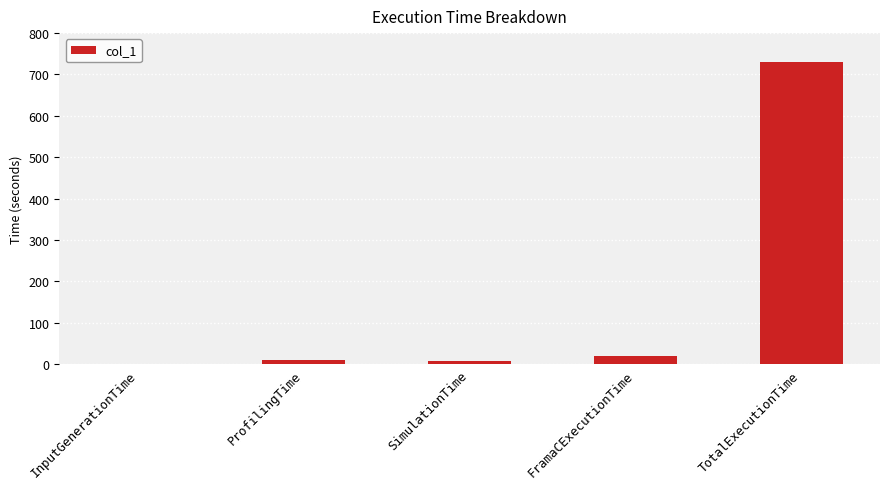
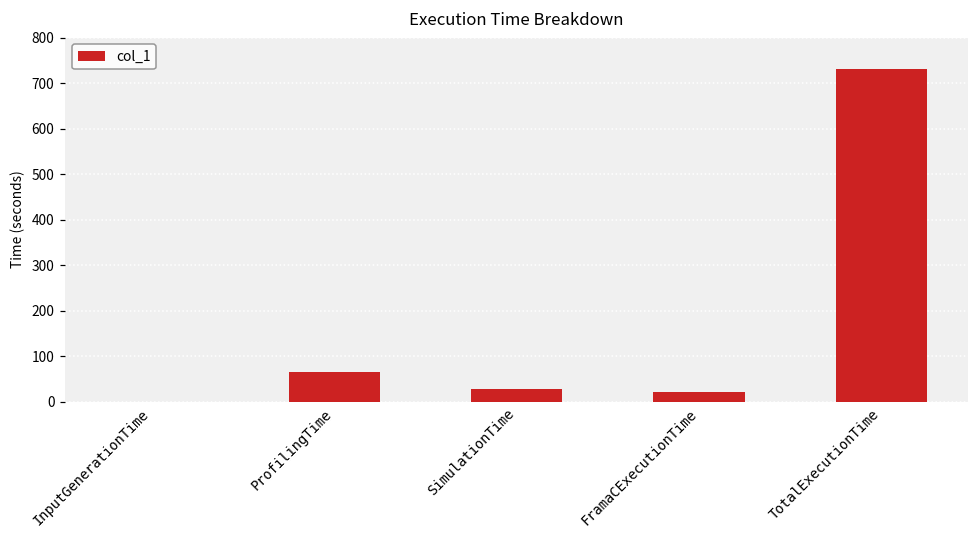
  {
-   "ProfilingTime": 10,
-   "SimulationTime": 10,
+   "ProfilingTime": 60,
+   "SimulationTime": 30,
    "FramaCExecutionTime": 20,
    "TotalExecutionTime": 730
  }
